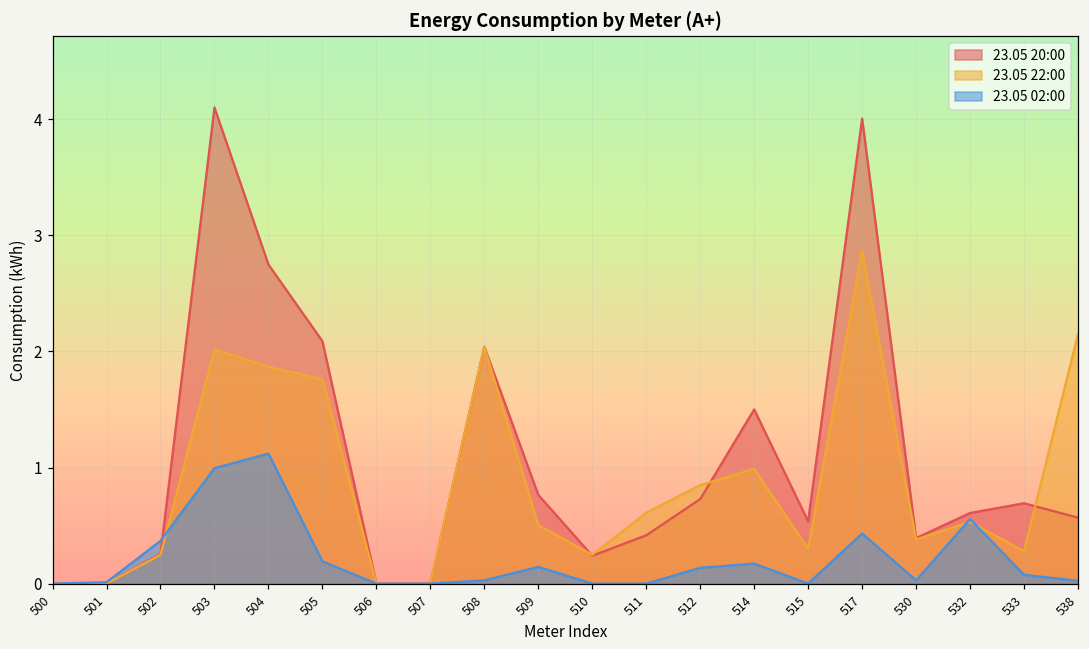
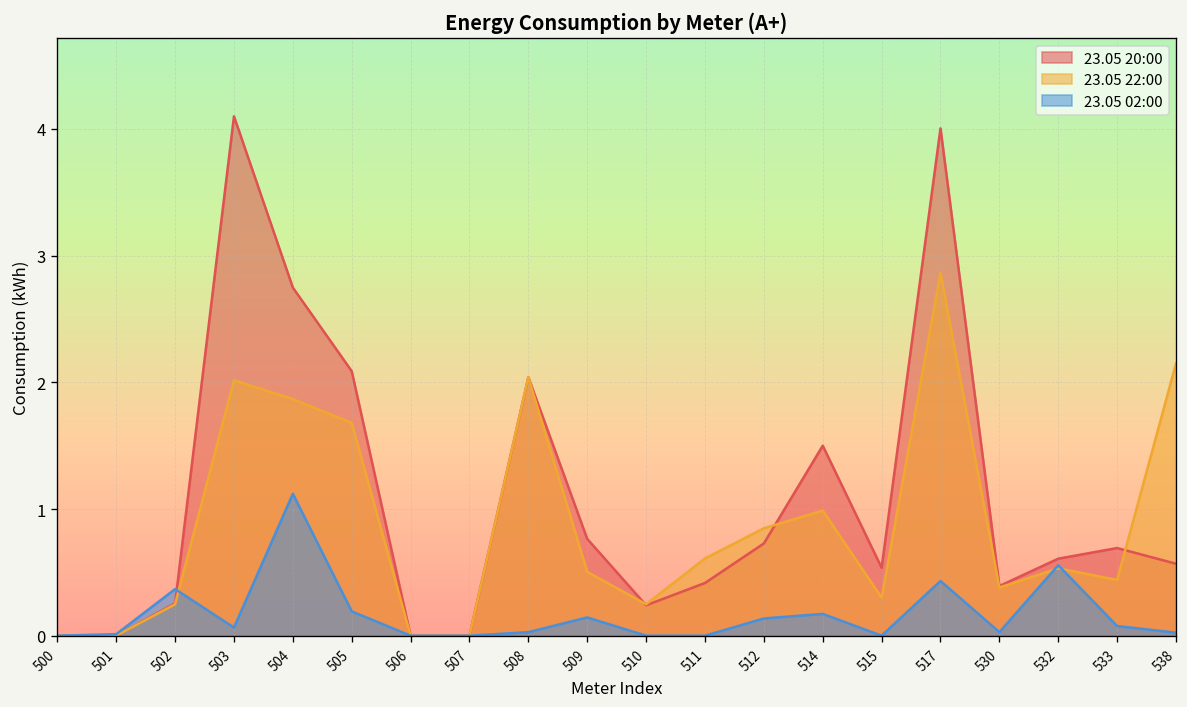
  {
    "23.05 20:00": {
      "503": 4.10,
      "504": 2.75,
      "505": 2.09,
      "509": 0.76,
      "511": 0.42,
      "512": 0.73,
      "514": 1.50,
      "515": 0.54,
      "517": 4.01,
      "532": 0.61,
      "533": 0.69,
      "538": 0.57
    },
    "23.05 22:00": {
      "503": 2.02,
      "504": 1.87,
-     "505": 1.76,
+     "505": 1.68,
      "509": 0.50,
      "511": 0.61,
      "512": 0.85,
      "514": 0.99,
      "515": 0.30,
      "517": 2.86,
-     "533": 0.28,
+     "533": 0.44,
      "538": 2.15
    },
    "23.05 02:00": {
      "502": 0.37,
-     "503": 0.99,
+     "503": 0.06,
      "504": 1.12,
      "505": 0.19,
      "508": 0.03,
      "509": 0.14,
      "510": 0.00,
      "511": 0.00,
      "512": 0.14,
      "514": 0.17,
      "515": 0.00,
      "517": 0.43,
      "530": 0.03,
      "533": 0.08,
      "538": 0.02
    }
  }
